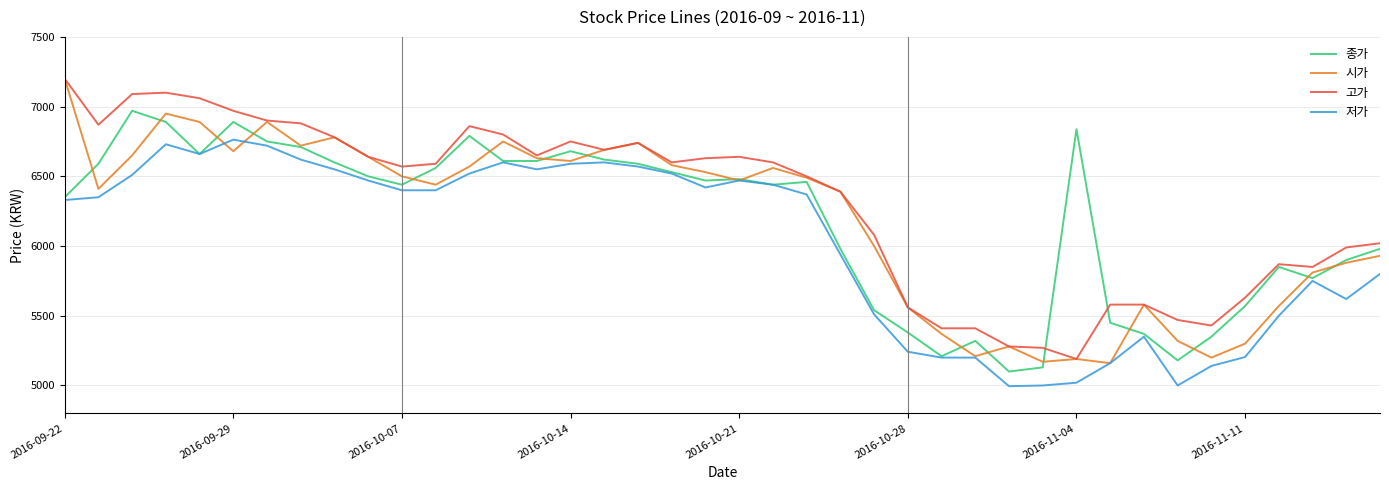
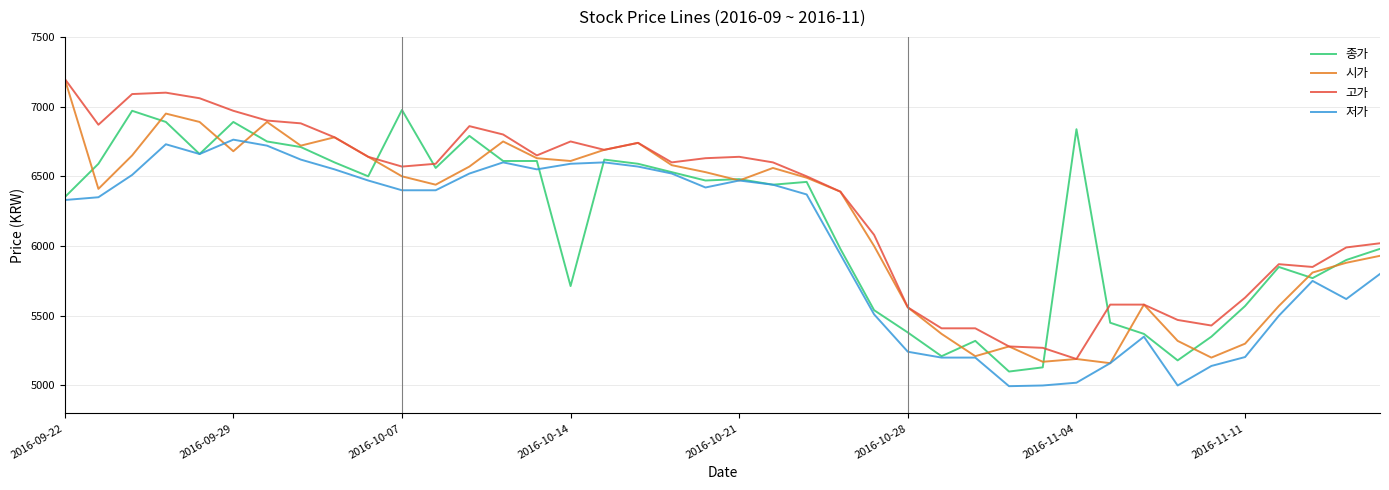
  {
    "종가": {
      "2016-09-22": 6350,
      "2016-09-29": 6890,
-     "2016-10-07": 6440,
-     "2016-10-14": 6680,
+     "2016-10-07": 6980,
+     "2016-10-14": 5710,
      "2016-10-28": 5380,
      "2016-11-04": 6840,
      "2016-11-11": 5570
    },
    "저가": {
      "2016-09-22": 6330,
      "2016-09-29": 6760,
      "2016-10-07": 6400,
      "2016-10-14": 6590,
      "2016-10-28": 5240,
      "2016-11-04": 5020,
      "2016-11-11": 5200
    }
  }
